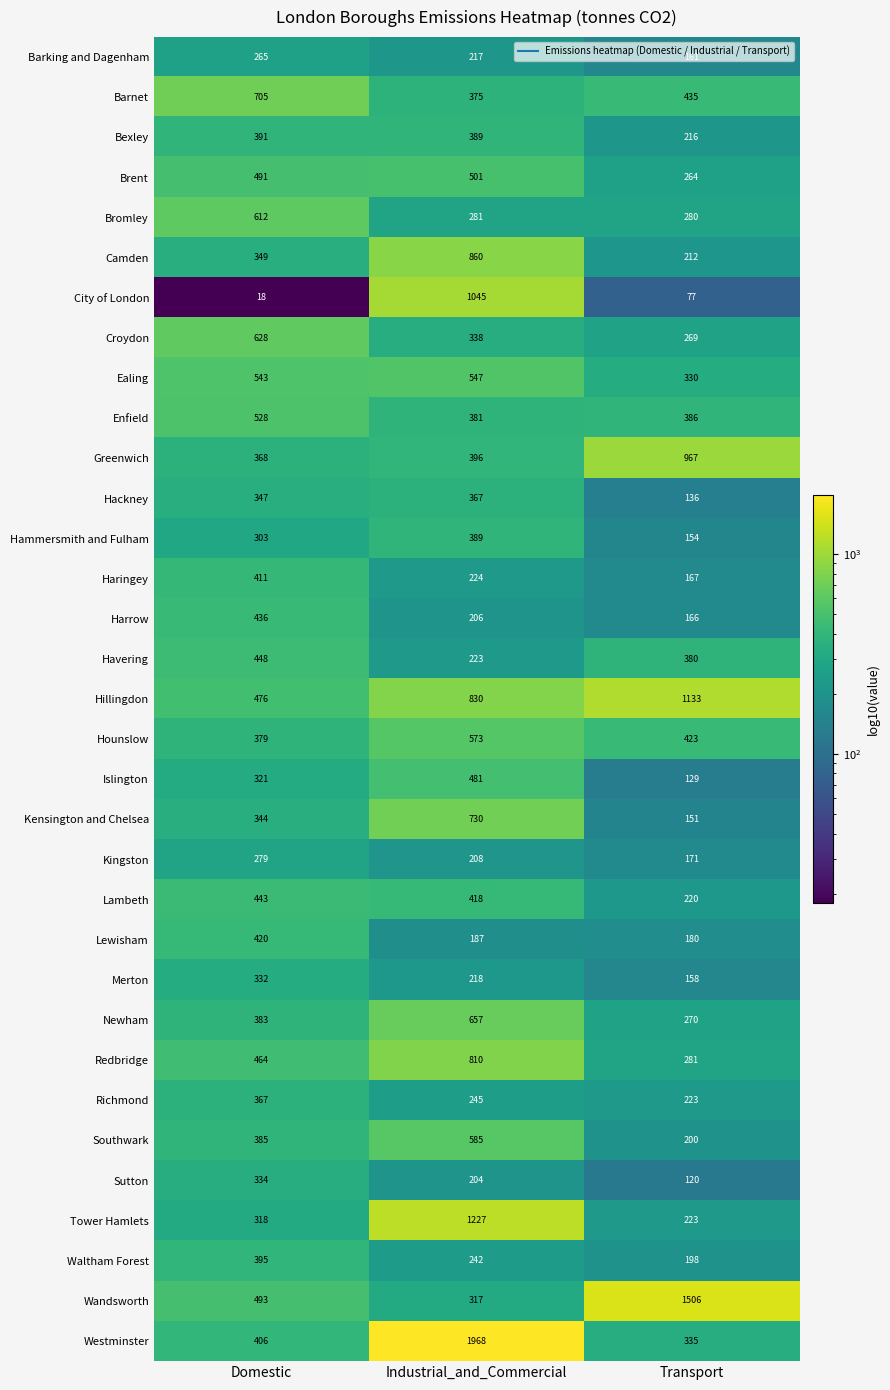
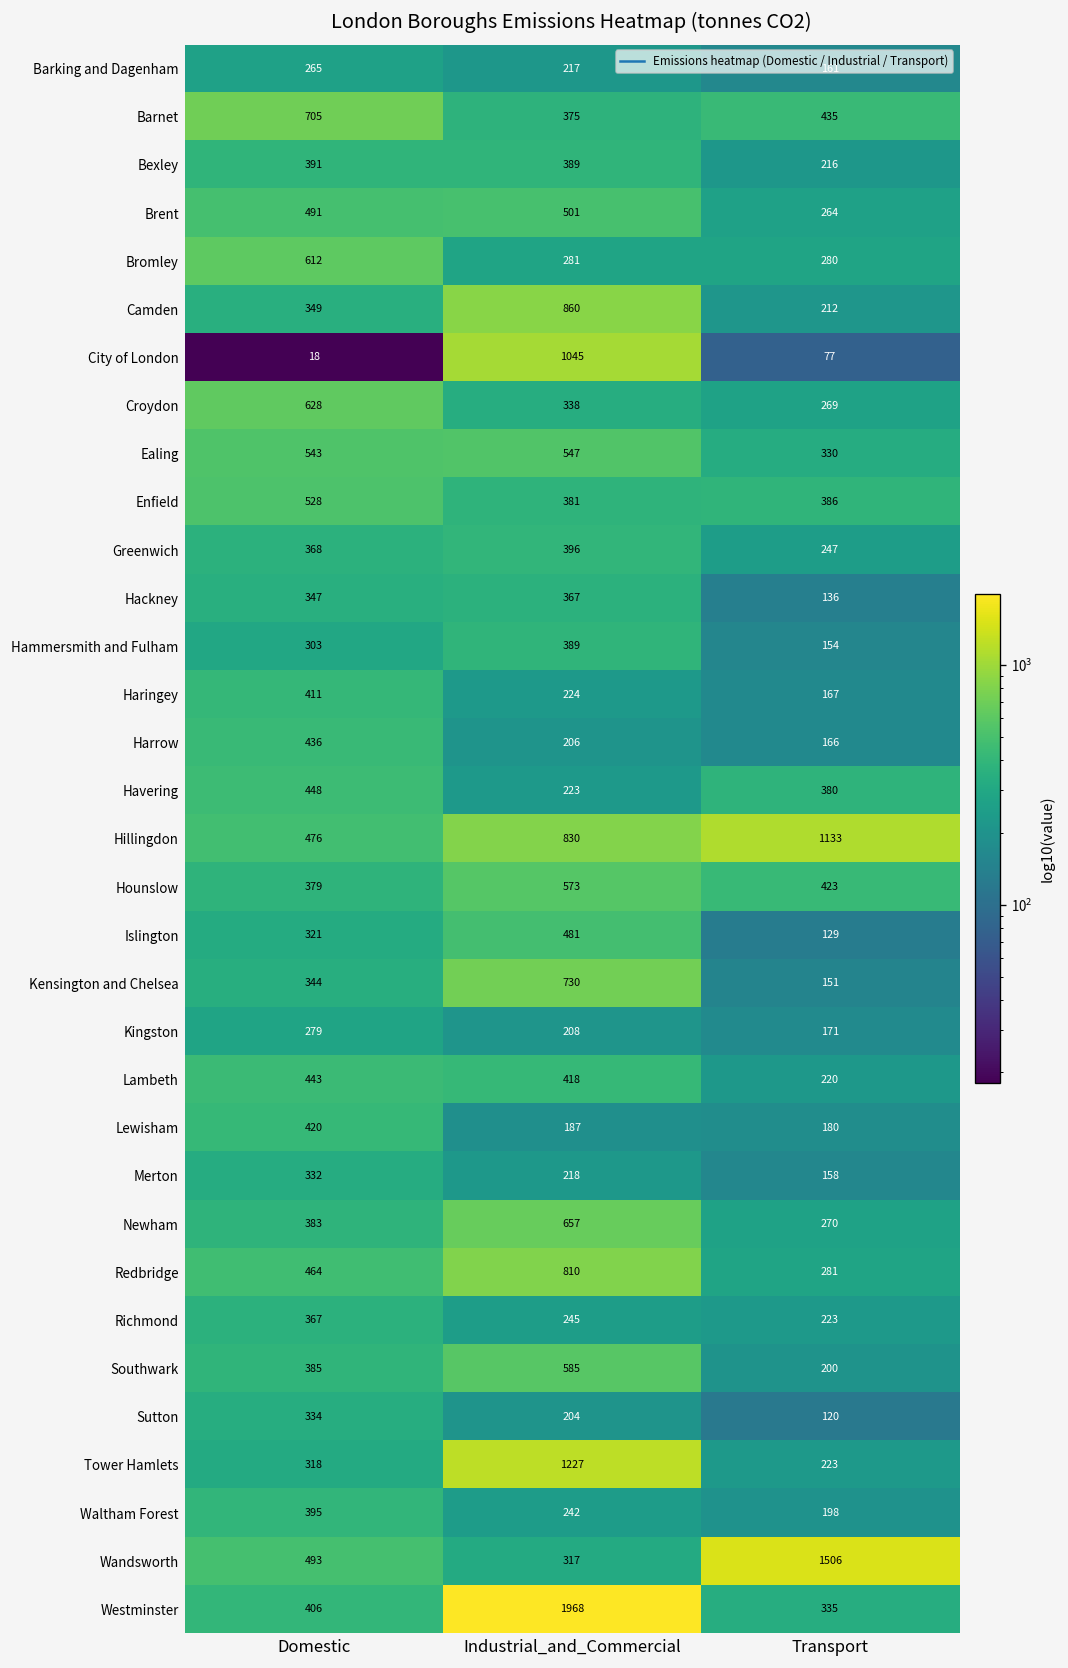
  {
    "Barking and Dagenham": {
      "Domestic": 265,
      "Industrial_and_Commercial": 217
    },
    "Barnet": {
      "Domestic": 705,
      "Industrial_and_Commercial": 375,
      "Transport": 435
    },
    "Bexley": {
      "Domestic": 391,
      "Industrial_and_Commercial": 389,
      "Transport": 216
    },
    "Brent": {
      "Domestic": 491,
      "Industrial_and_Commercial": 501,
      "Transport": 264
    },
    "Bromley": {
      "Domestic": 612,
      "Industrial_and_Commercial": 281,
      "Transport": 280
    },
    "Camden": {
      "Domestic": 349,
      "Industrial_and_Commercial": 860,
      "Transport": 212
    },
    "City of London": {
      "Domestic": 18,
      "Industrial_and_Commercial": 1045,
      "Transport": 77
    },
    "Croydon": {
      "Domestic": 628,
      "Industrial_and_Commercial": 338,
      "Transport": 269
    },
    "Ealing": {
      "Domestic": 543,
      "Industrial_and_Commercial": 547,
      "Transport": 330
    },
    "Enfield": {
      "Domestic": 528,
      "Industrial_and_Commercial": 381,
      "Transport": 386
    },
    "Greenwich": {
      "Domestic": 368,
      "Industrial_and_Commercial": 396,
-     "Transport": 967
+     "Transport": 247
    },
    "Hackney": {
      "Domestic": 347,
      "Industrial_and_Commercial": 367,
      "Transport": 136
    },
    "Hammersmith and Fulham": {
      "Domestic": 303,
      "Industrial_and_Commercial": 389,
      "Transport": 154
    },
    "Haringey": {
      "Domestic": 411,
      "Industrial_and_Commercial": 224,
      "Transport": 167
    },
    "Harrow": {
      "Domestic": 436,
      "Industrial_and_Commercial": 206,
      "Transport": 166
    },
    "Havering": {
      "Domestic": 448,
      "Industrial_and_Commercial": 223,
      "Transport": 380
    },
    "Hillingdon": {
      "Domestic": 476,
      "Industrial_and_Commercial": 830,
      "Transport": 1133
    },
    "Hounslow": {
      "Domestic": 379,
      "Industrial_and_Commercial": 573,
      "Transport": 423
    },
    "Islington": {
      "Domestic": 321,
      "Industrial_and_Commercial": 481,
      "Transport": 129
    },
    "Kensington and Chelsea": {
      "Domestic": 344,
      "Industrial_and_Commercial": 730,
      "Transport": 151
    },
    "Kingston": {
      "Domestic": 279,
      "Industrial_and_Commercial": 208,
      "Transport": 171
    },
    "Lambeth": {
      "Domestic": 443,
      "Industrial_and_Commercial": 418,
      "Transport": 220
    },
    "Lewisham": {
      "Domestic": 420,
      "Industrial_and_Commercial": 187,
      "Transport": 180
    },
    "Merton": {
      "Domestic": 332,
      "Industrial_and_Commercial": 218,
      "Transport": 158
    },
    "Newham": {
      "Domestic": 383,
      "Industrial_and_Commercial": 657,
      "Transport": 270
    },
    "Redbridge": {
      "Domestic": 464,
      "Industrial_and_Commercial": 810,
      "Transport": 281
    },
    "Richmond": {
      "Domestic": 367,
      "Industrial_and_Commercial": 245,
      "Transport": 223
    },
    "Southwark": {
      "Domestic": 385,
      "Industrial_and_Commercial": 585,
      "Transport": 200
    },
    "Sutton": {
      "Domestic": 334,
      "Industrial_and_Commercial": 204,
      "Transport": 120
    },
    "Tower Hamlets": {
      "Domestic": 318,
      "Industrial_and_Commercial": 1227,
      "Transport": 223
    },
    "Waltham Forest": {
      "Domestic": 395,
      "Industrial_and_Commercial": 242,
      "Transport": 198
    },
    "Wandsworth": {
      "Domestic": 493,
      "Industrial_and_Commercial": 317,
      "Transport": 1506
    },
    "Westminster": {
      "Domestic": 406,
      "Industrial_and_Commercial": 1968,
      "Transport": 335
    }
  }
